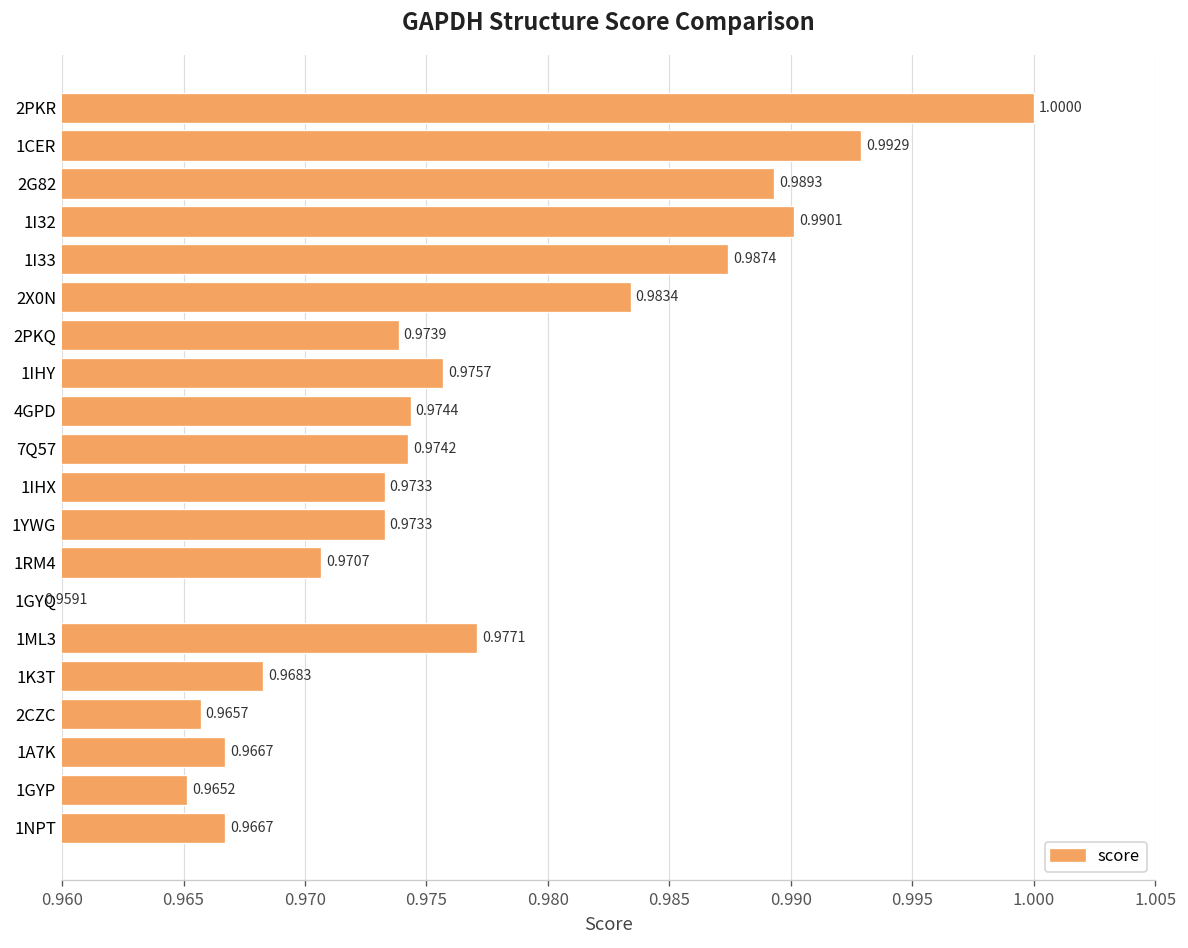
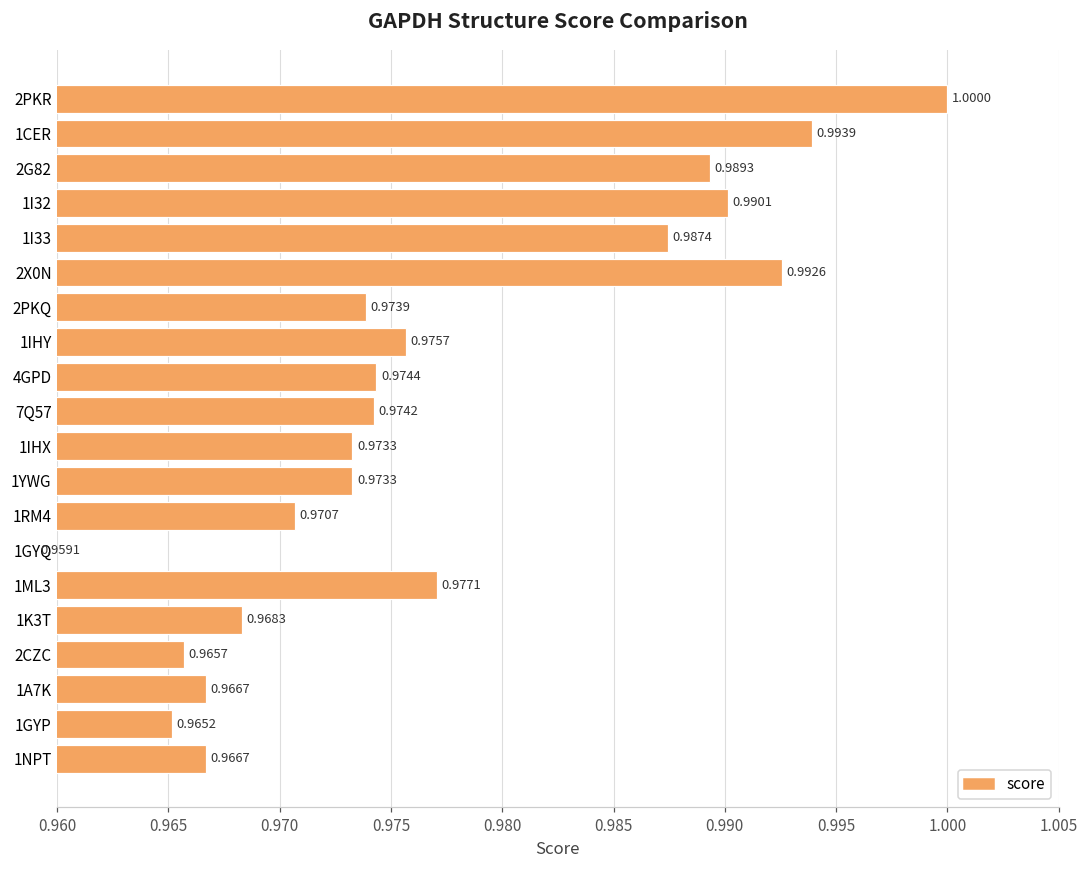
  {
    "2PKR": 1.0000,
-   "1CER": 0.9929,
+   "1CER": 0.9939,
    "2G82": 0.9893,
    "1I32": 0.9901,
    "1I33": 0.9874,
-   "2X0N": 0.9834,
+   "2X0N": 0.9926,
    "2PKQ": 0.9739,
    "1IHY": 0.9757,
    "4GPD": 0.9744,
    "7Q57": 0.9742,
    "1IHX": 0.9733,
    "1YWG": 0.9733,
    "1RM4": 0.9707,
    "1ML3": 0.9771,
    "1K3T": 0.9683,
    "2CZC": 0.9657,
    "1A7K": 0.9667,
    "1GYP": 0.9652,
    "1NPT": 0.9667
  }
